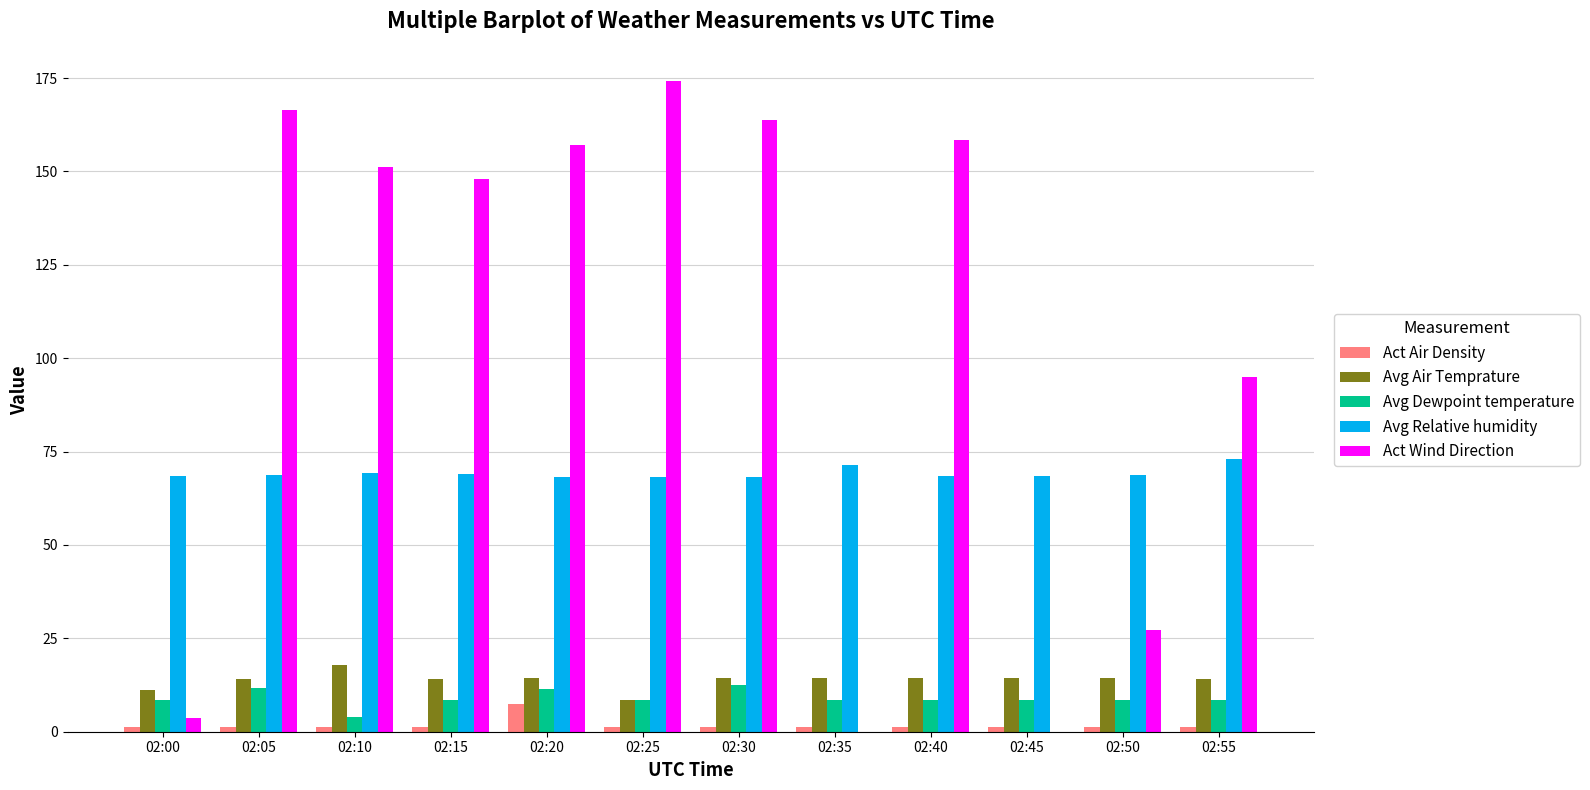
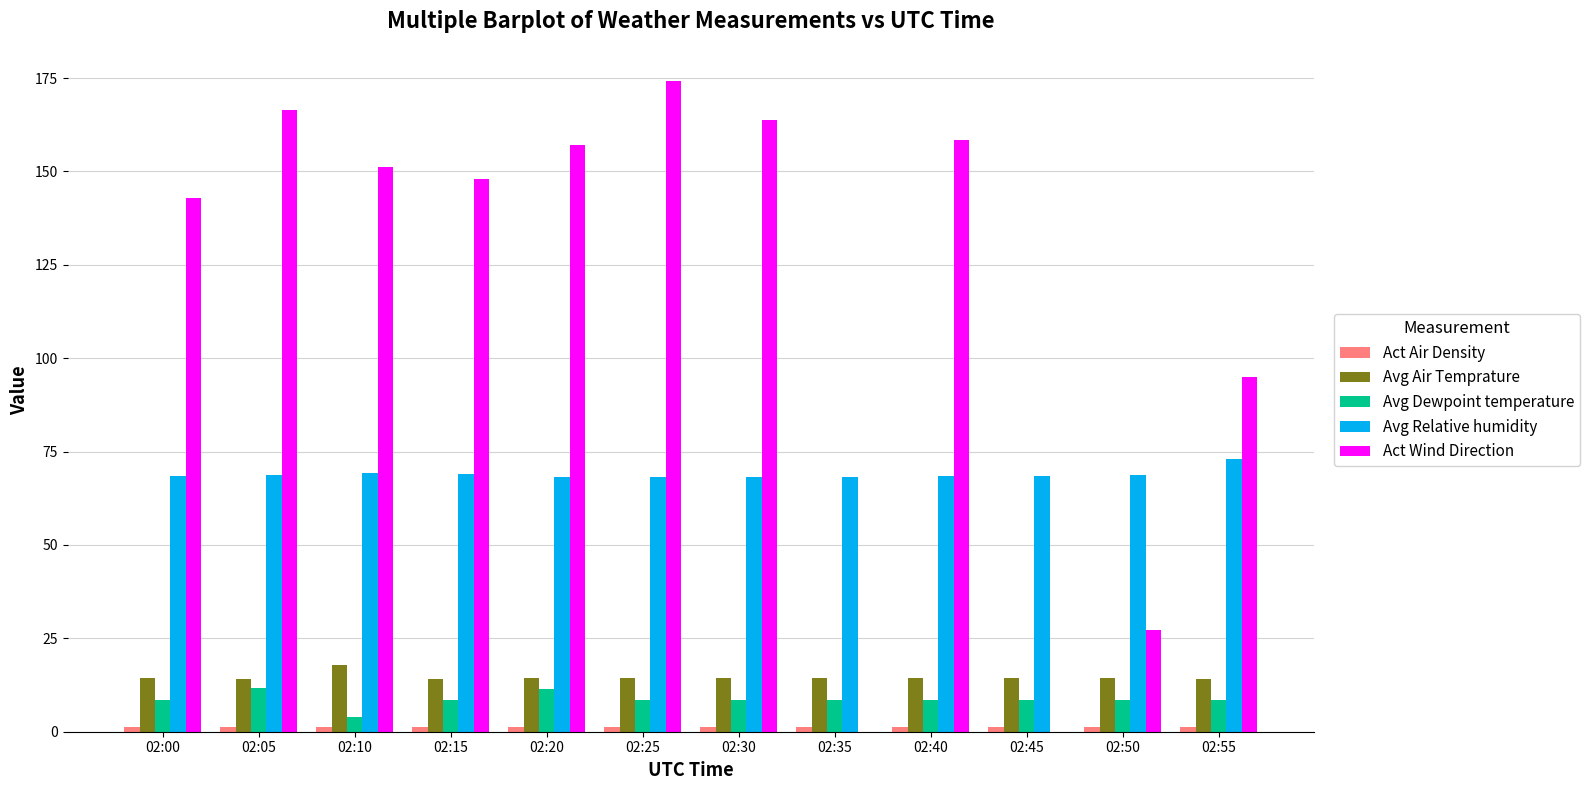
  {
    "Act Air Density": {
      "02:00": 1,
      "02:05": 1,
      "02:10": 1,
      "02:15": 1,
-     "02:20": 7,
+     "02:20": 1,
      "02:25": 1,
      "02:30": 1,
      "02:35": 1,
      "02:40": 1,
      "02:45": 1,
      "02:50": 1,
      "02:55": 1
    },
    "Avg Air Temprature": {
-     "02:00": 11,
+     "02:00": 14,
      "02:05": 14,
      "02:10": 18,
      "02:15": 14,
      "02:20": 14,
-     "02:25": 8,
+     "02:25": 14,
      "02:30": 14,
      "02:35": 14,
      "02:40": 14,
      "02:45": 14,
      "02:50": 14,
      "02:55": 14
    },
    "Avg Dewpoint temperature": {
      "02:00": 9,
      "02:05": 12,
      "02:10": 4,
      "02:15": 9,
      "02:20": 11,
      "02:25": 9,
-     "02:30": 13,
+     "02:30": 9,
      "02:35": 9,
      "02:40": 9,
      "02:45": 9,
      "02:50": 9,
      "02:55": 9
    },
    "Avg Relative humidity": {
      "02:00": 69,
      "02:05": 69,
      "02:10": 69,
      "02:15": 69,
      "02:20": 68,
      "02:25": 68,
      "02:30": 68,
-     "02:35": 71,
+     "02:35": 68,
      "02:40": 68,
      "02:45": 68,
      "02:50": 69,
      "02:55": 73
    },
    "Act Wind Direction": {
-     "02:00": 4,
+     "02:00": 143,
      "02:05": 167,
      "02:10": 151,
      "02:15": 148,
      "02:20": 157,
      "02:25": 174,
      "02:30": 164,
      "02:35": 0,
      "02:40": 158,
      "02:45": 0,
      "02:50": 27,
      "02:55": 95
    }
  }
